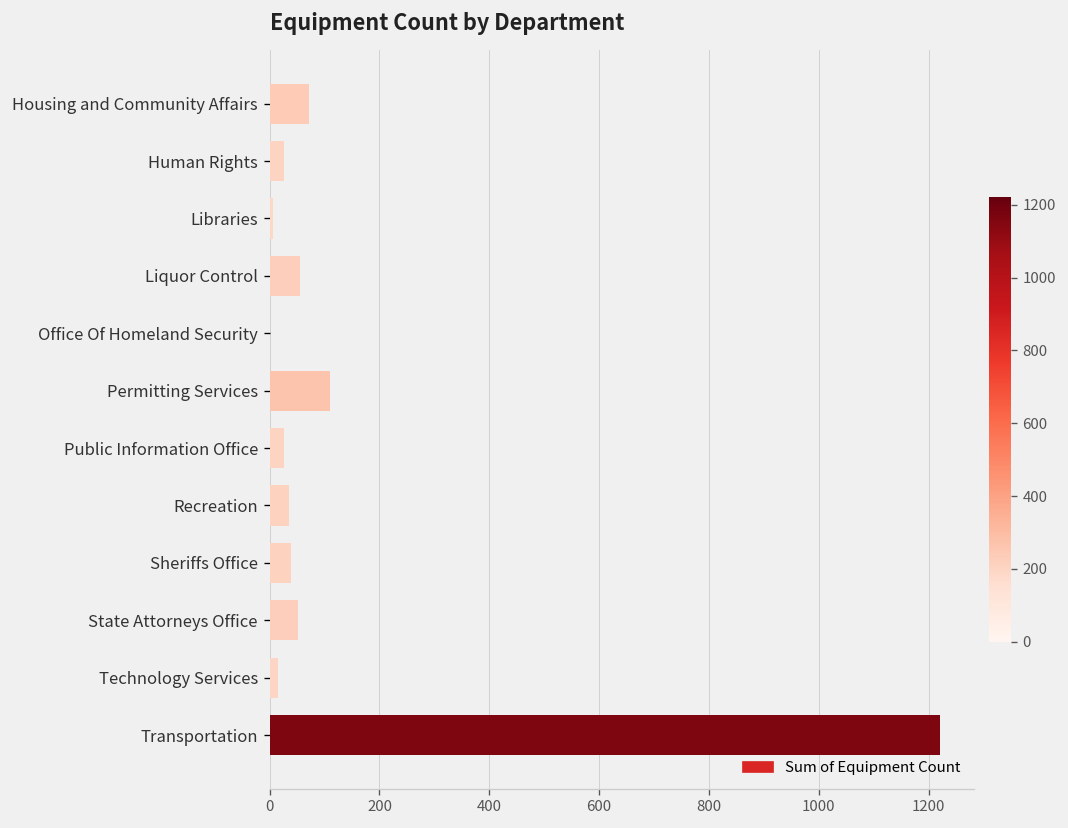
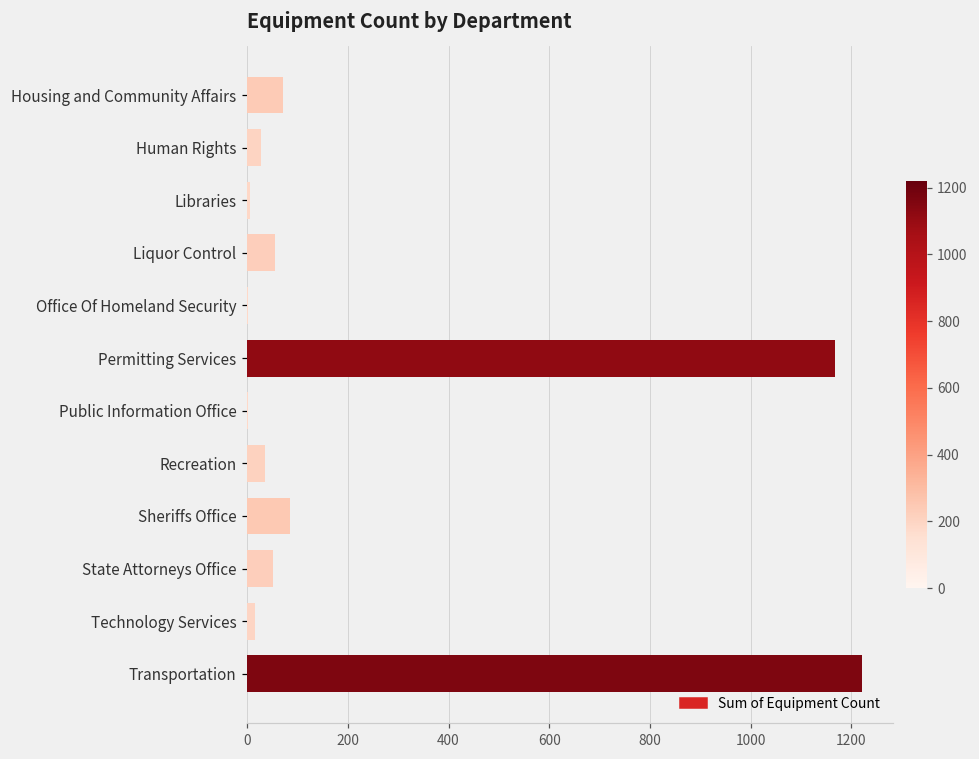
  {
    "Housing and Community Affairs": 70,
    "Human Rights": 30,
    "Libraries": 10,
    "Liquor Control": 60,
-   "Permitting Services": 110,
-   "Public Information Office": 30,
+   "Permitting Services": 1170,
+   "Public Information Office": 0,
    "Recreation": 40,
-   "Sheriffs Office": 40,
+   "Sheriffs Office": 90,
    "State Attorneys Office": 50,
    "Technology Services": 20,
    "Transportation": 1220
  }
